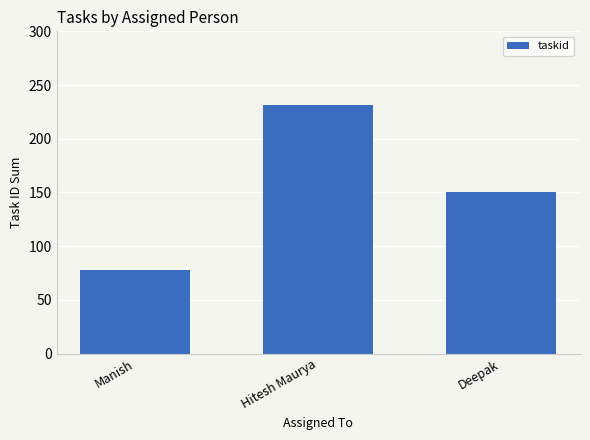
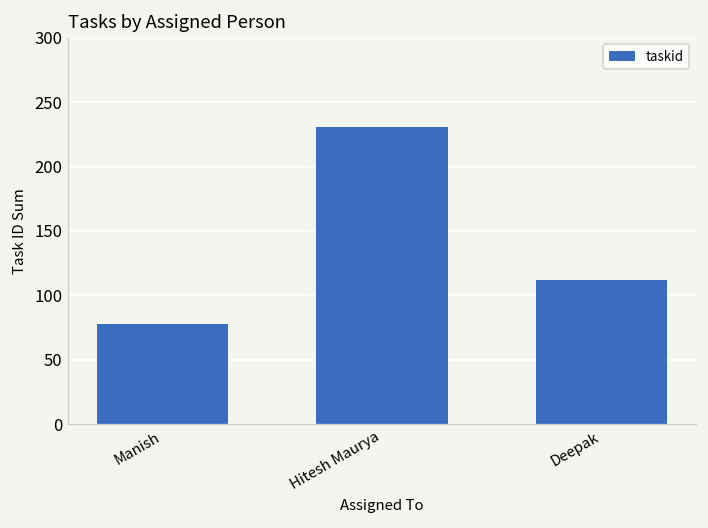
  {
    "Manish": 78,
    "Hitesh Maurya": 231,
-   "Deepak": 150
+   "Deepak": 112
  }
